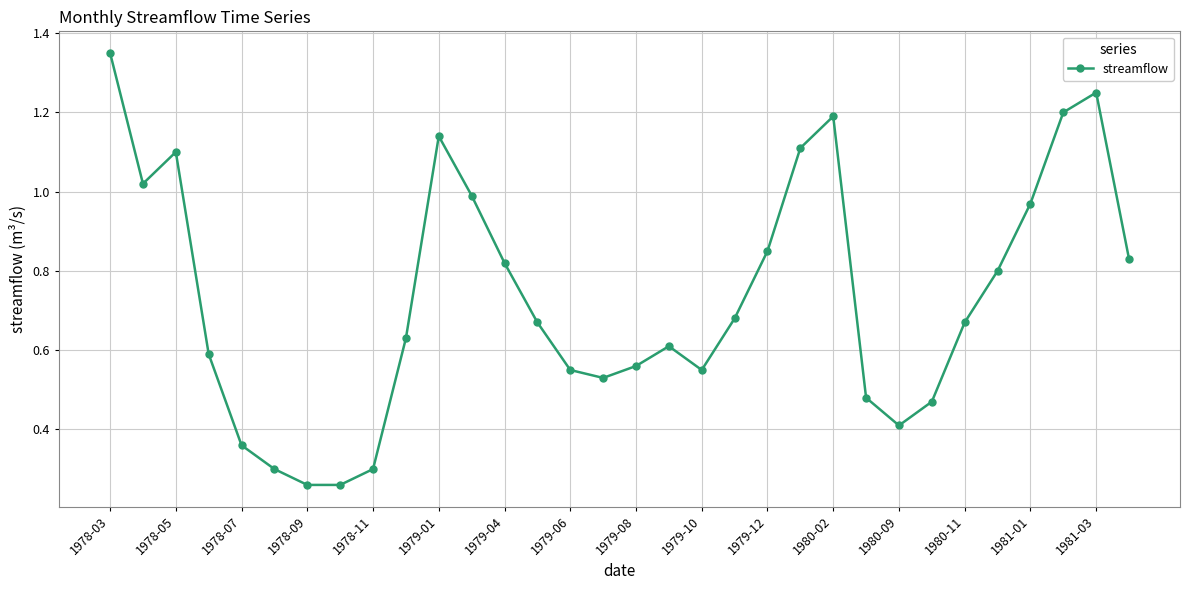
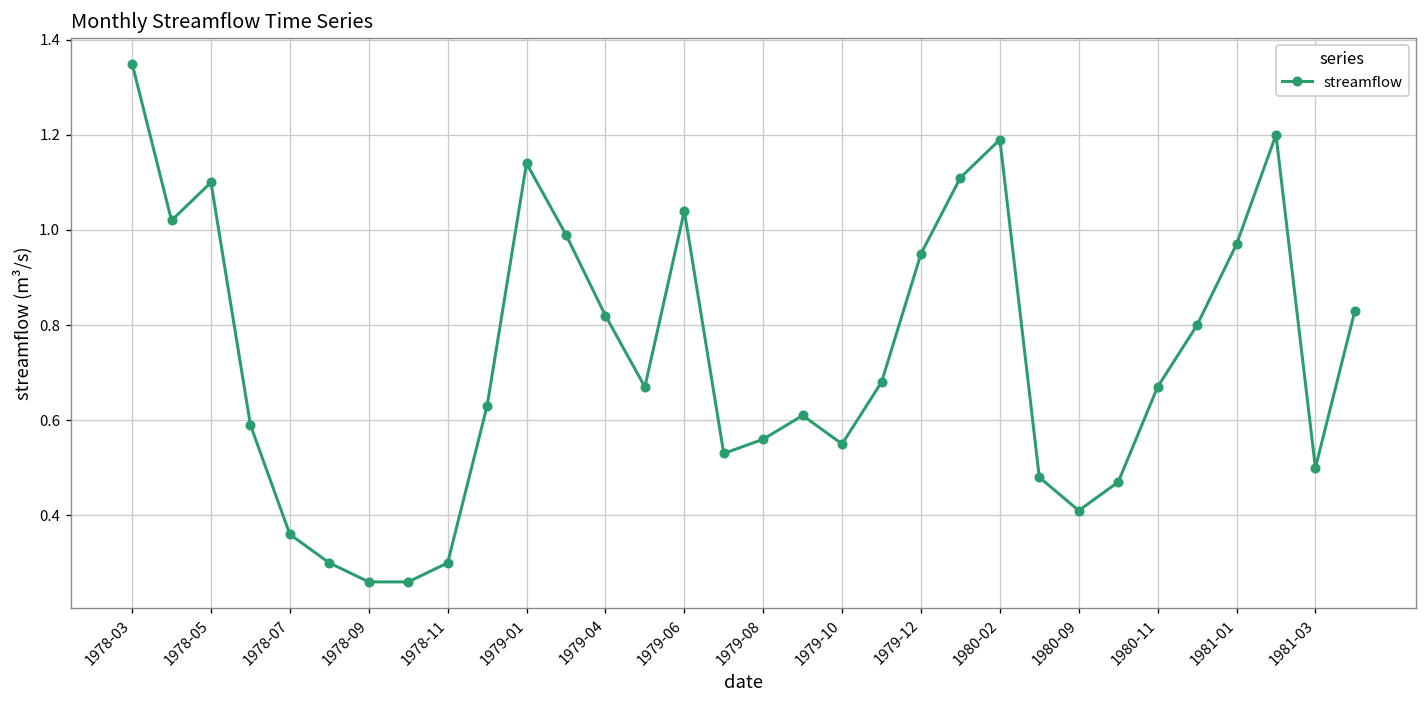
  {
    "1978-03": 1.35,
    "1978-05": 1.10,
    "1978-07": 0.36,
    "1978-09": 0.26,
    "1978-11": 0.30,
    "1979-01": 1.14,
    "1979-04": 0.82,
-   "1979-06": 0.55,
+   "1979-06": 1.04,
    "1979-08": 0.56,
    "1979-10": 0.55,
-   "1979-12": 0.85,
+   "1979-12": 0.95,
    "1980-02": 1.19,
    "1980-09": 0.41,
    "1980-11": 0.67,
    "1981-01": 0.97,
-   "1981-03": 1.25
+   "1981-03": 0.50
  }
